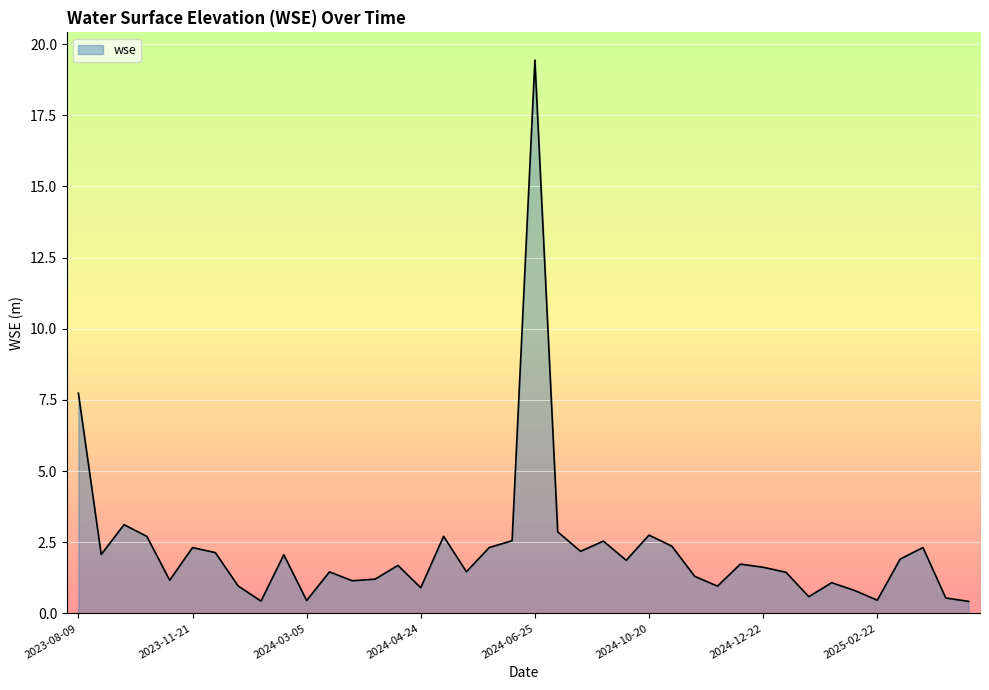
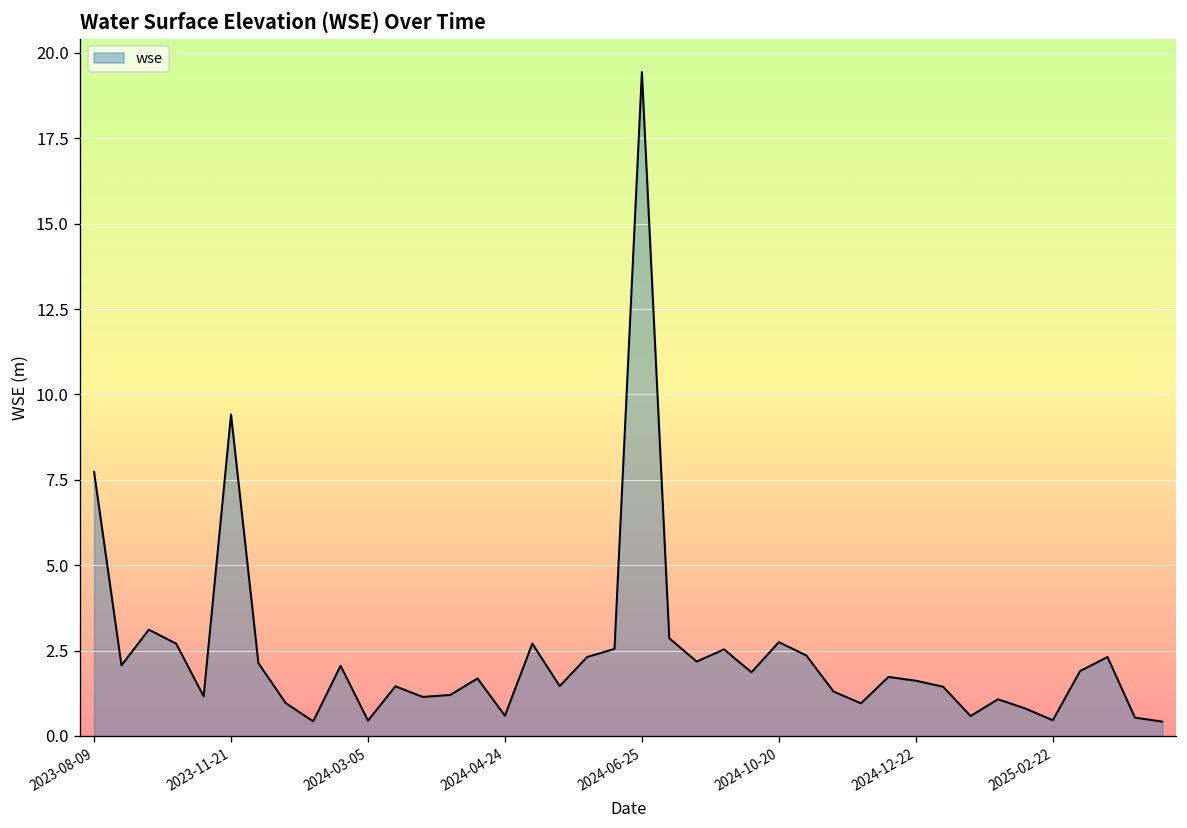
  {
    "2023-08-09": 7.7,
-   "2023-11-21": 2.3,
+   "2023-11-21": 9.4,
    "2024-03-05": 0.4,
-   "2024-04-24": 0.9,
+   "2024-04-24": 0.6,
    "2024-06-25": 19.4,
    "2024-10-20": 2.7,
    "2024-12-22": 1.6,
    "2025-02-22": 0.5
  }
